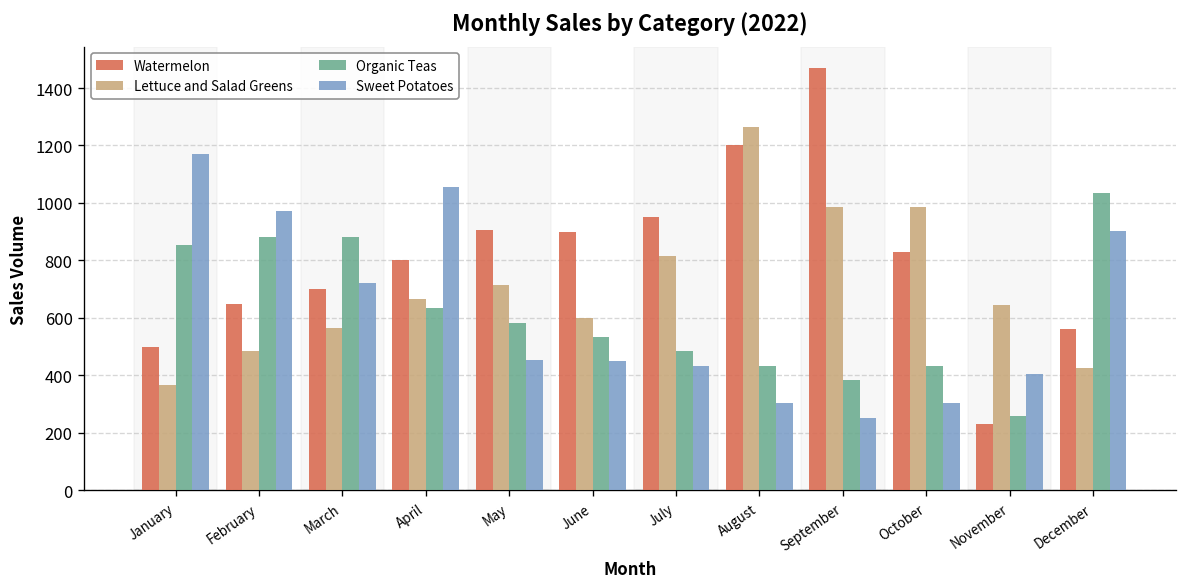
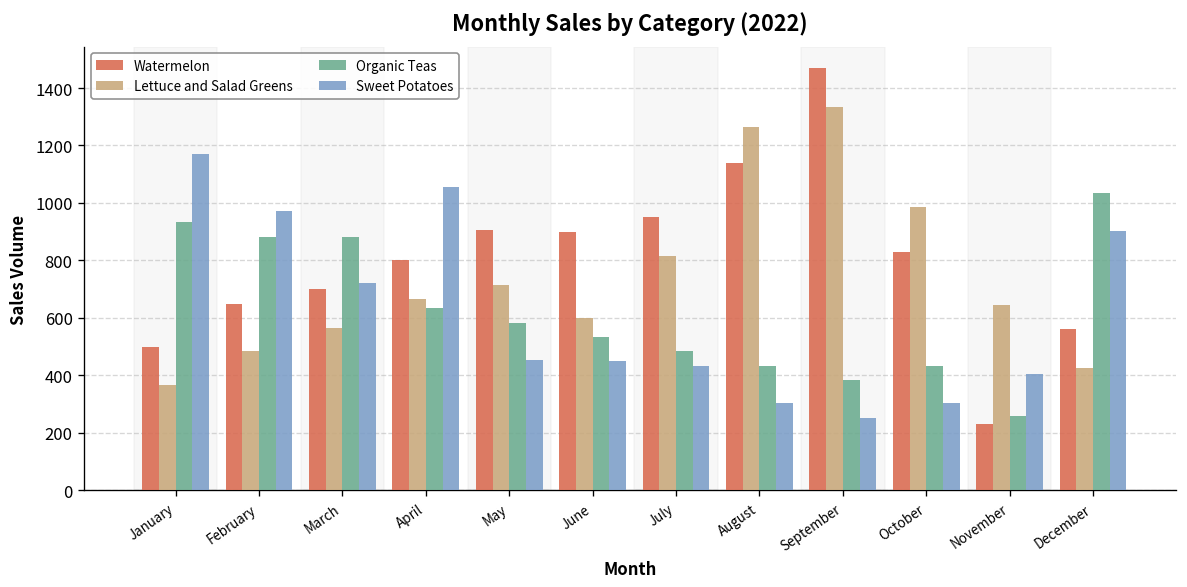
  {
    "Watermelon": {
      "January": 500,
      "February": 650,
      "March": 700,
      "April": 800,
      "May": 910,
      "June": 900,
      "July": 950,
-     "August": 1200,
+     "August": 1140,
      "September": 1470,
      "October": 830,
      "November": 230,
      "December": 560
    },
    "Lettuce and Salad Greens": {
      "January": 370,
      "February": 490,
      "March": 570,
      "April": 670,
      "May": 720,
      "June": 600,
      "July": 820,
      "August": 1270,
-     "September": 990,
+     "September": 1340,
      "October": 990,
      "November": 650,
      "December": 430
    },
    "Organic Teas": {
-     "January": 850,
+     "January": 930,
      "February": 880,
      "March": 880,
      "April": 630,
      "May": 580,
      "June": 530,
      "July": 480,
      "August": 430,
      "September": 380,
      "October": 430,
      "November": 260,
      "December": 1030
    },
    "Sweet Potatoes": {
      "January": 1170,
      "February": 970,
      "March": 720,
      "April": 1060,
      "May": 450,
      "June": 450,
      "July": 430,
      "August": 300,
      "September": 250,
      "October": 300,
      "November": 400,
      "December": 900
    }
  }
